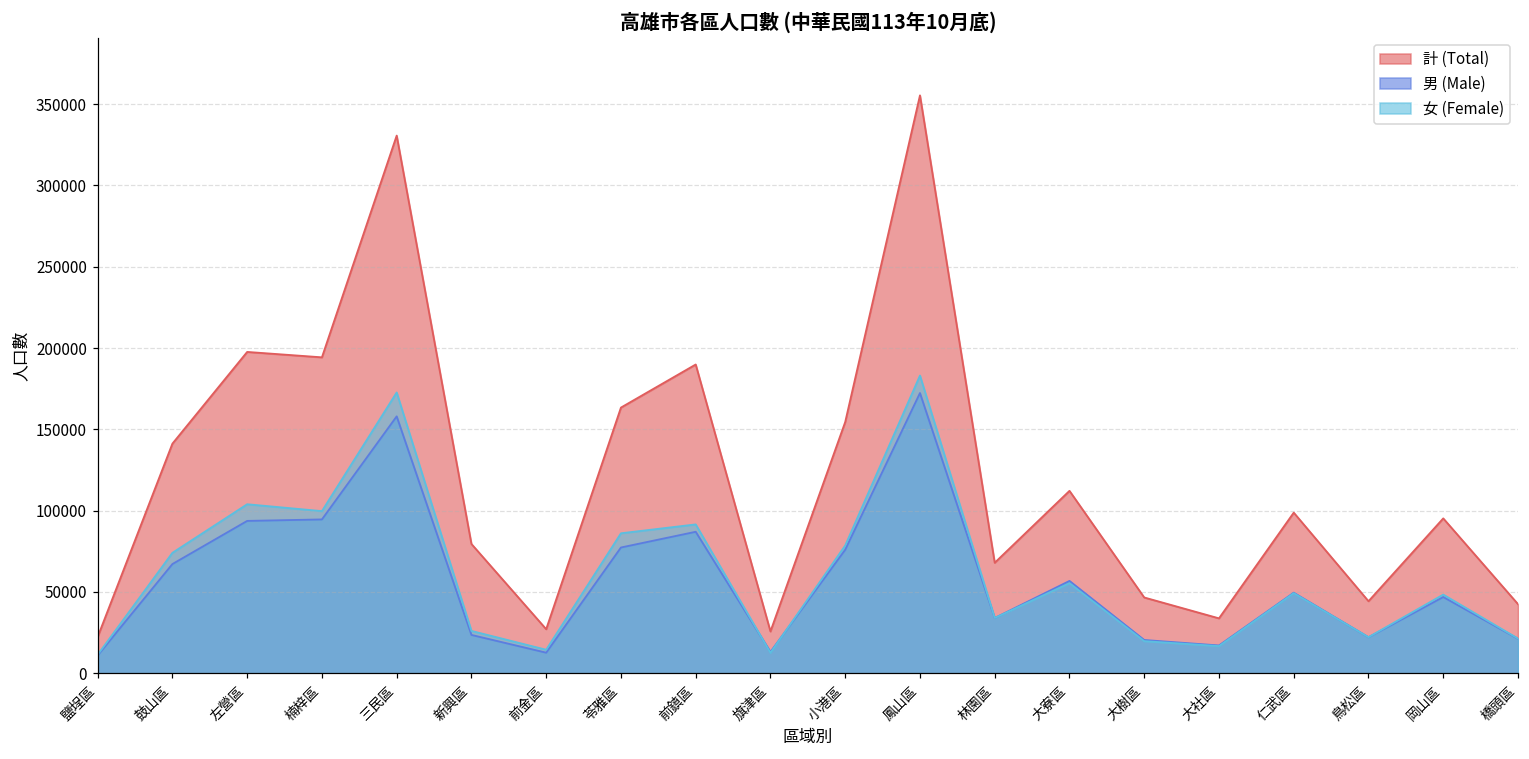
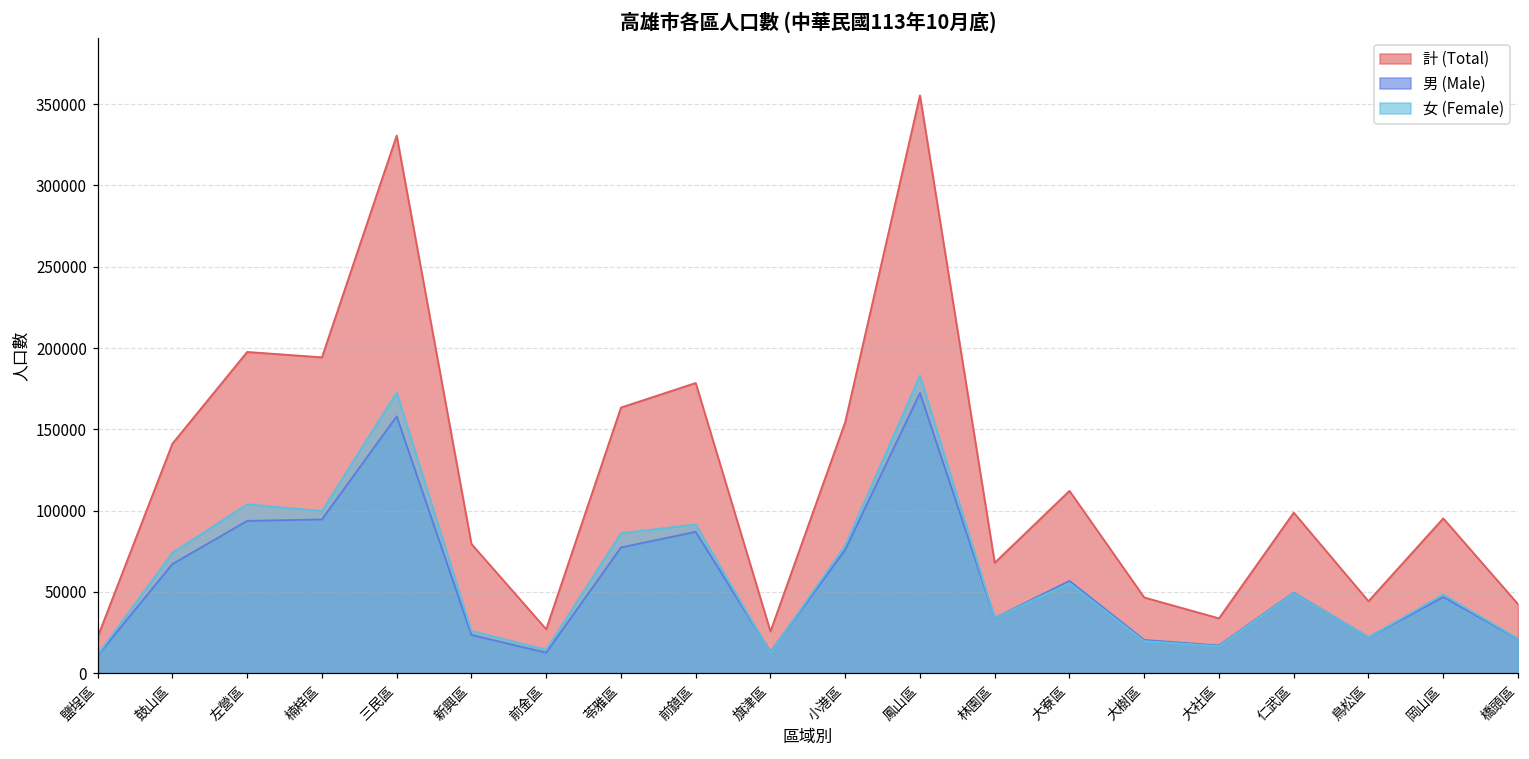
  {
    "計 (Total)": {
      "鹽埕區": 22000,
      "鼓山區": 141000,
      "左營區": 198000,
      "楠梓區": 194000,
      "三民區": 331000,
      "新興區": 79000,
      "前金區": 27000,
      "苓雅區": 163000,
-     "前鎮區": 190000,
+     "前鎮區": 179000,
      "旗津區": 26000,
      "小港區": 154000,
      "鳳山區": 355000,
      "林園區": 68000,
      "大寮區": 112000,
      "大樹區": 47000,
      "大社區": 34000,
      "仁武區": 99000,
      "鳥松區": 44000,
      "岡山區": 95000,
      "橋頭區": 42000
    },
    "男 (Male)": {
      "鼓山區": 67000,
      "左營區": 94000,
      "楠梓區": 95000,
      "三民區": 158000,
      "新興區": 24000,
      "前金區": 13000,
      "苓雅區": 77000,
      "前鎮區": 87000,
      "小港區": 76000,
      "鳳山區": 172000
    },
    "女 (Female)": {
      "鼓山區": 74000,
      "左營區": 104000,
      "楠梓區": 100000,
      "三民區": 173000,
      "新興區": 26000,
      "前金區": 14000,
      "苓雅區": 86000,
      "前鎮區": 92000,
      "小港區": 79000,
      "鳳山區": 183000
    }
  }
